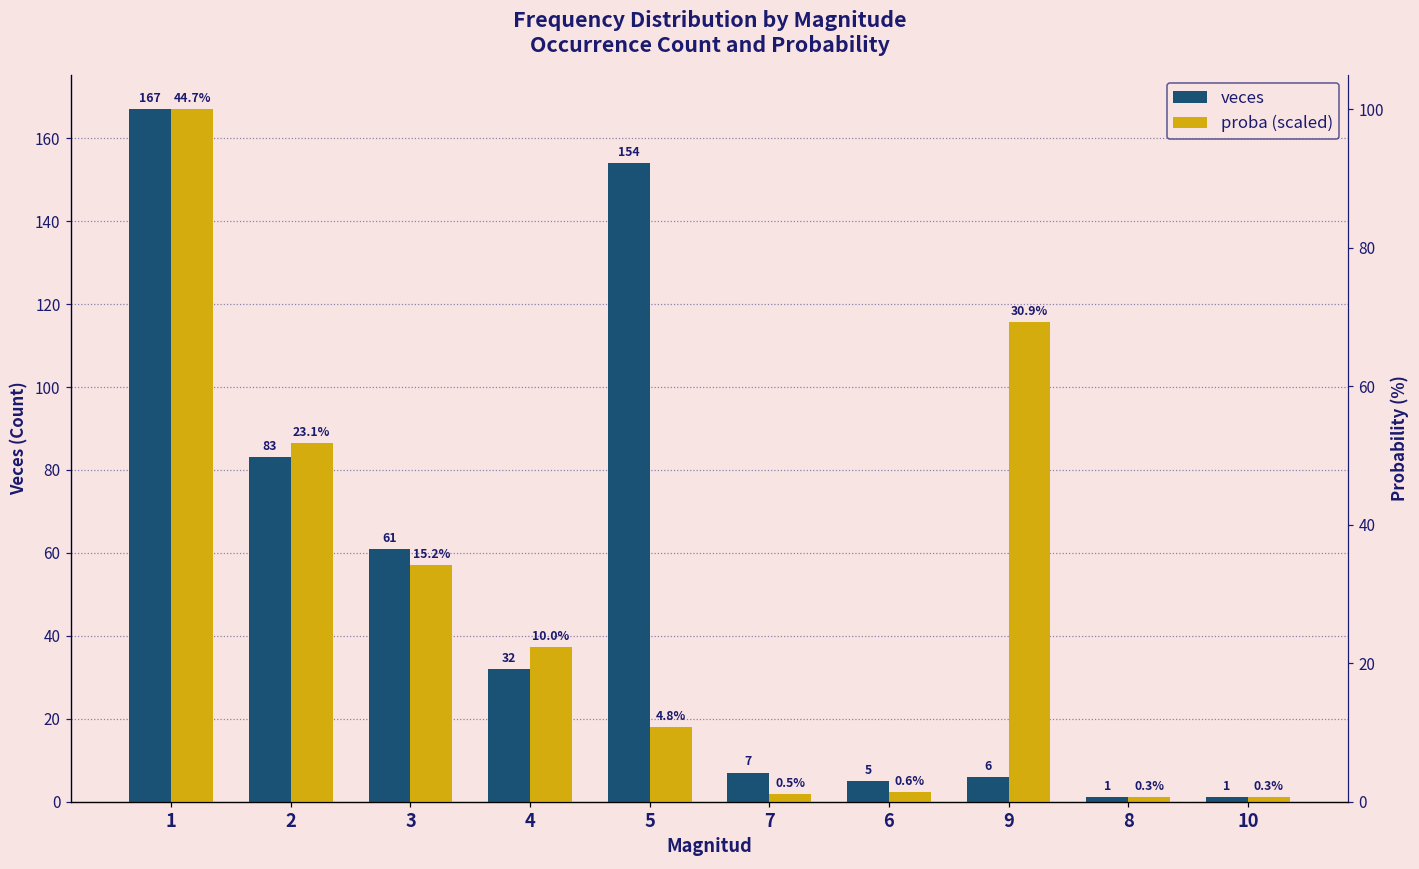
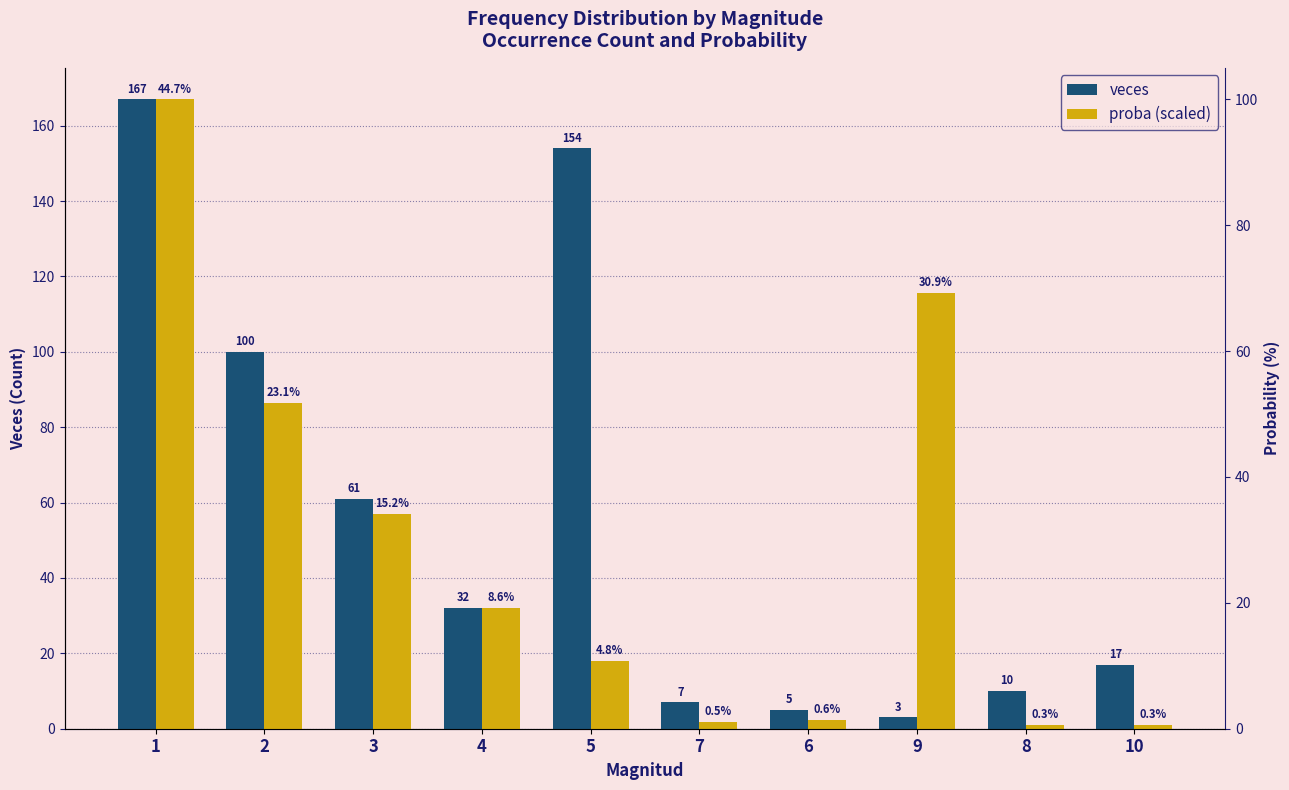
  {
    "veces": {
      "1": "167",
-     "2": "83",
+     "2": "100",
      "3": "61",
      "4": "32",
      "5": "154",
      "7": "7",
      "6": "5",
-     "9": "6",
-     "8": "1",
-     "10": "1"
+     "9": "3",
+     "8": "10",
+     "10": "17"
    },
    "proba (scaled)": {
-     "4": "10.0%"
+     "4": "8.6%"
    }
  }
